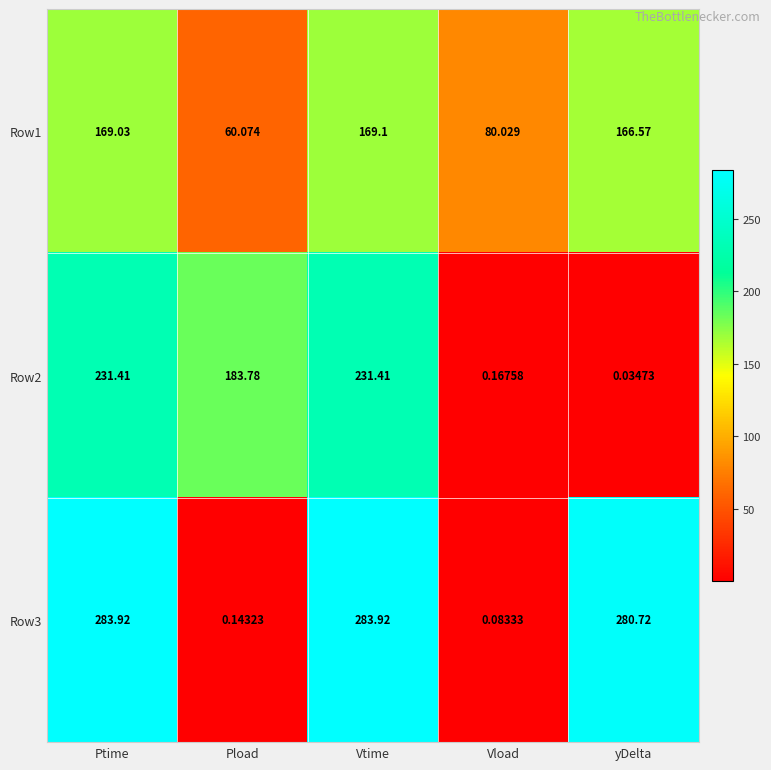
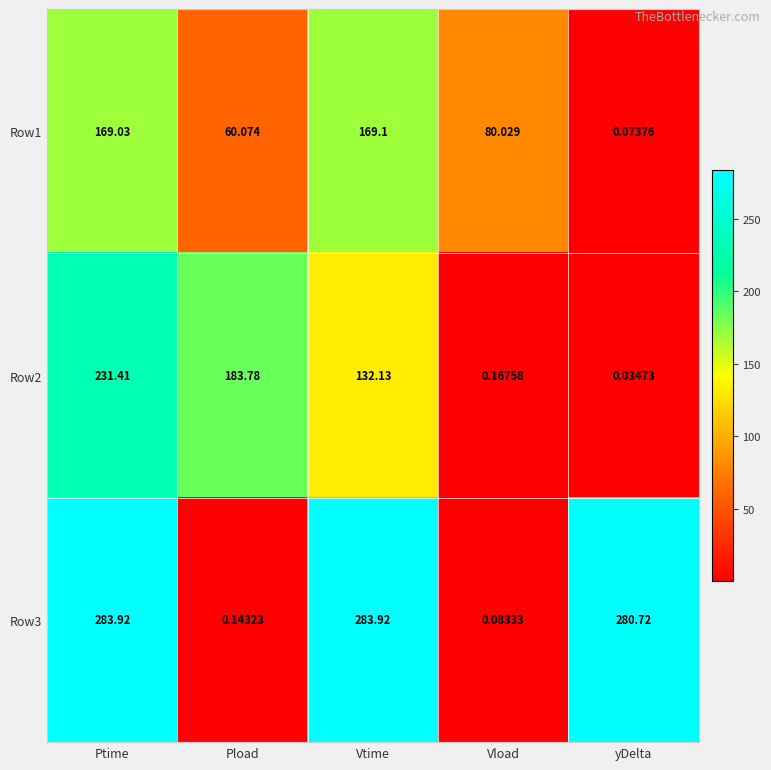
  {
    "Row1": {
      "Ptime": 169.03,
      "Pload": 60.074,
      "Vtime": 169.1,
      "Vload": 80.029,
-     "yDelta": 166.57
+     "yDelta": 0.07376
    },
    "Row2": {
      "Ptime": 231.41,
      "Pload": 183.78,
-     "Vtime": 231.41,
+     "Vtime": 132.13,
      "Vload": 0.16758,
      "yDelta": 0.03473
    },
    "Row3": {
      "Ptime": 283.92,
      "Pload": 0.14323,
      "Vtime": 283.92,
      "Vload": 0.08333,
      "yDelta": 280.72
    }
  }
